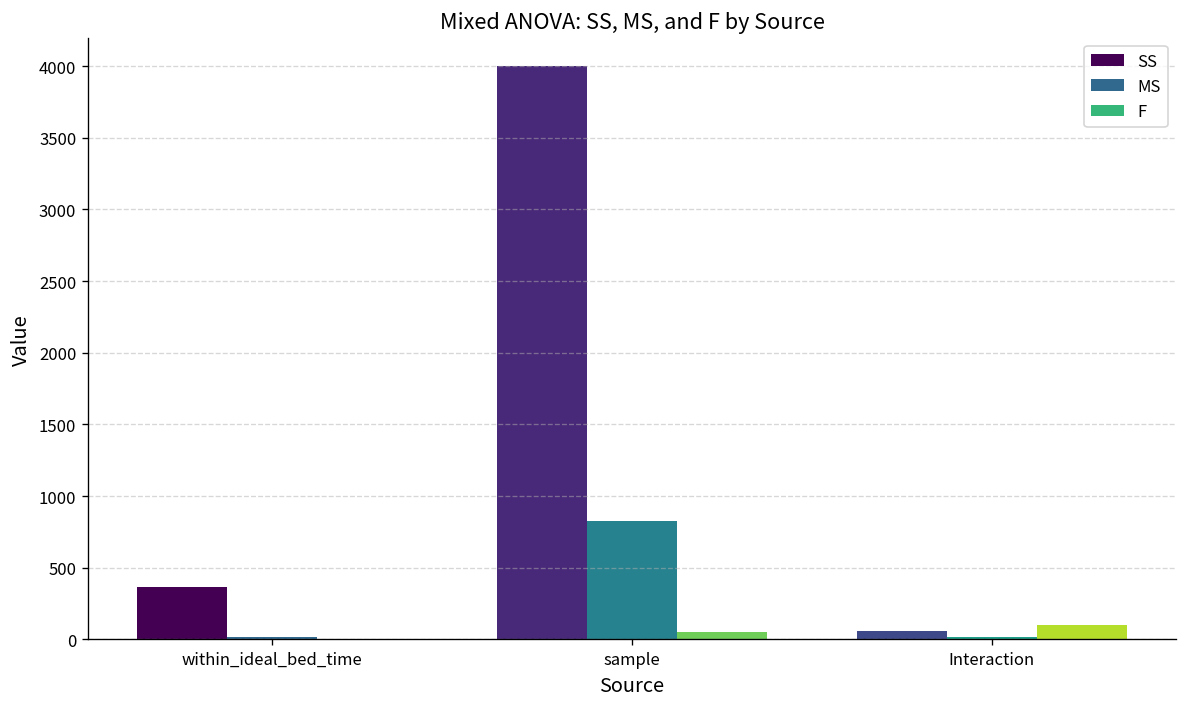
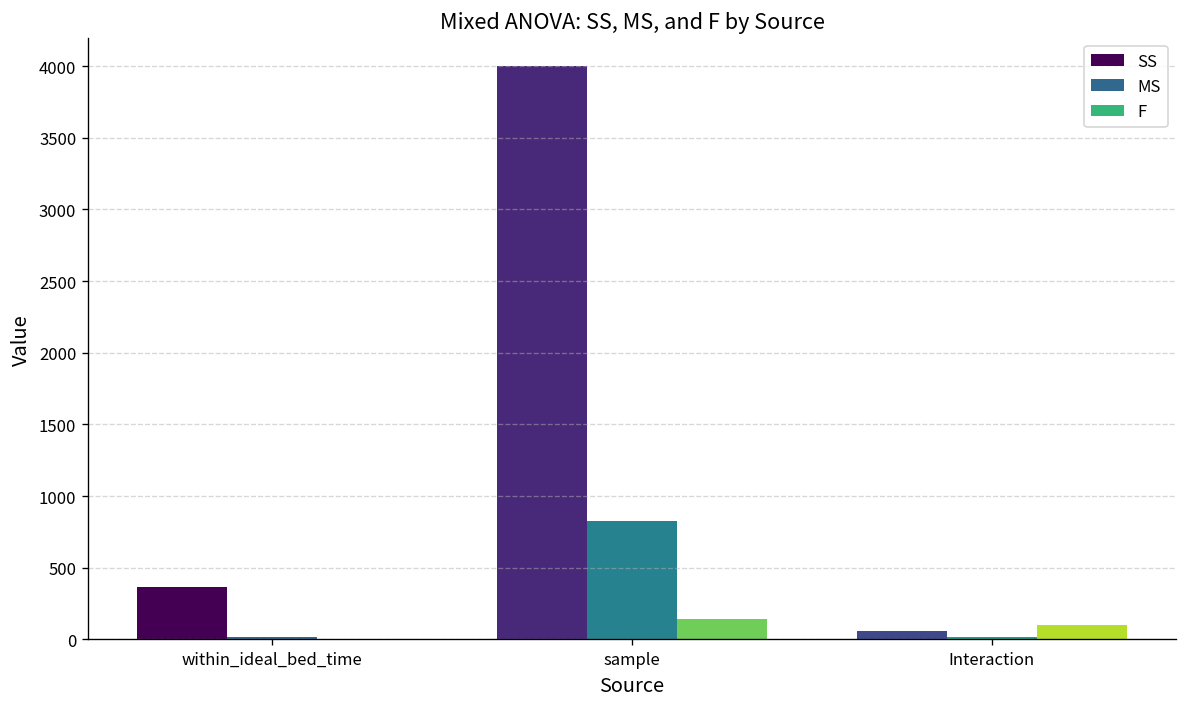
  {
    "SS": {
      "within_ideal_bed_time": 370,
      "sample": 4000,
      "Interaction": 60
    },
    "MS": {
      "sample": 830
    },
    "F": {
-     "sample": 50,
+     "sample": 150,
      "Interaction": 100
    }
  }
